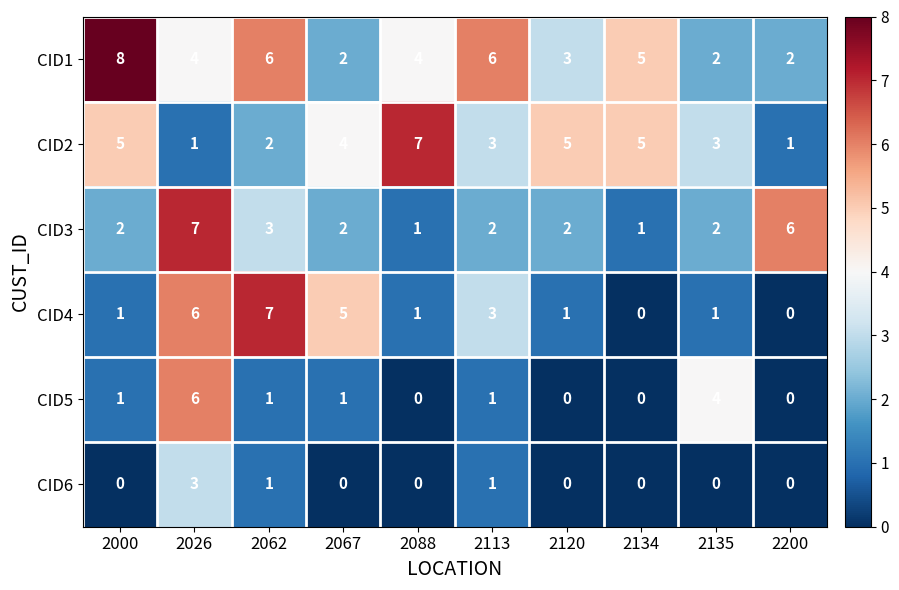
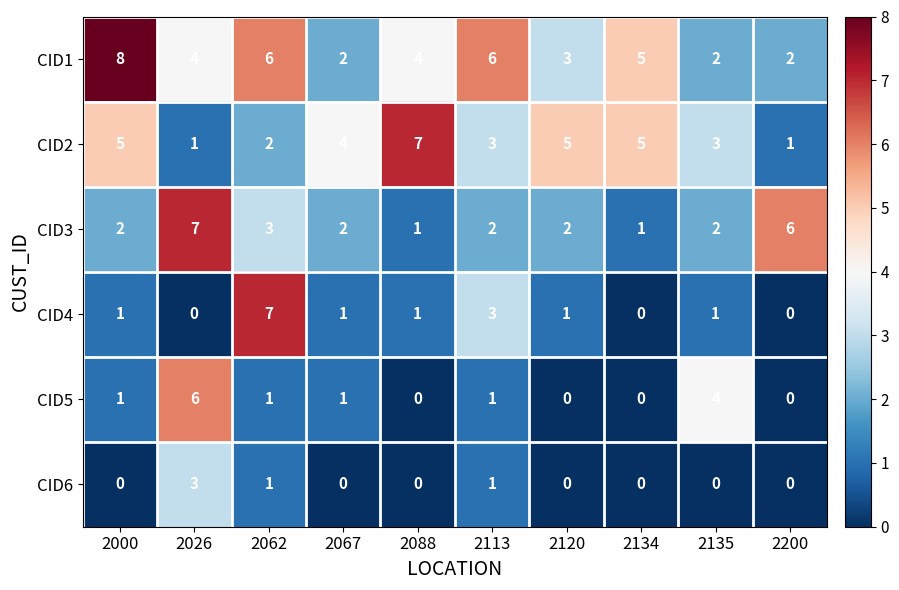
  {
    "CID1": {
      "2000": 8,
      "2062": 6,
      "2067": 2,
      "2113": 6,
      "2120": 3,
      "2134": 5,
      "2135": 2,
      "2200": 2
    },
    "CID2": {
      "2000": 5,
      "2026": 1,
      "2062": 2,
      "2088": 7,
      "2113": 3,
      "2120": 5,
      "2134": 5,
      "2135": 3,
      "2200": 1
    },
    "CID3": {
      "2000": 2,
      "2026": 7,
      "2062": 3,
      "2067": 2,
      "2088": 1,
      "2113": 2,
      "2120": 2,
      "2134": 1,
      "2135": 2,
      "2200": 6
    },
    "CID4": {
      "2000": 1,
-     "2026": 6,
+     "2026": 0,
      "2062": 7,
-     "2067": 5,
+     "2067": 1,
      "2088": 1,
      "2113": 3,
      "2120": 1,
      "2134": 0,
      "2135": 1,
      "2200": 0
    },
    "CID5": {
      "2000": 1,
      "2026": 6,
      "2062": 1,
      "2067": 1,
      "2088": 0,
      "2113": 1,
      "2120": 0,
      "2134": 0,
      "2200": 0
    },
    "CID6": {
      "2000": 0,
      "2026": 3,
      "2062": 1,
      "2067": 0,
      "2088": 0,
      "2113": 1,
      "2120": 0,
      "2134": 0,
      "2135": 0,
      "2200": 0
    }
  }
